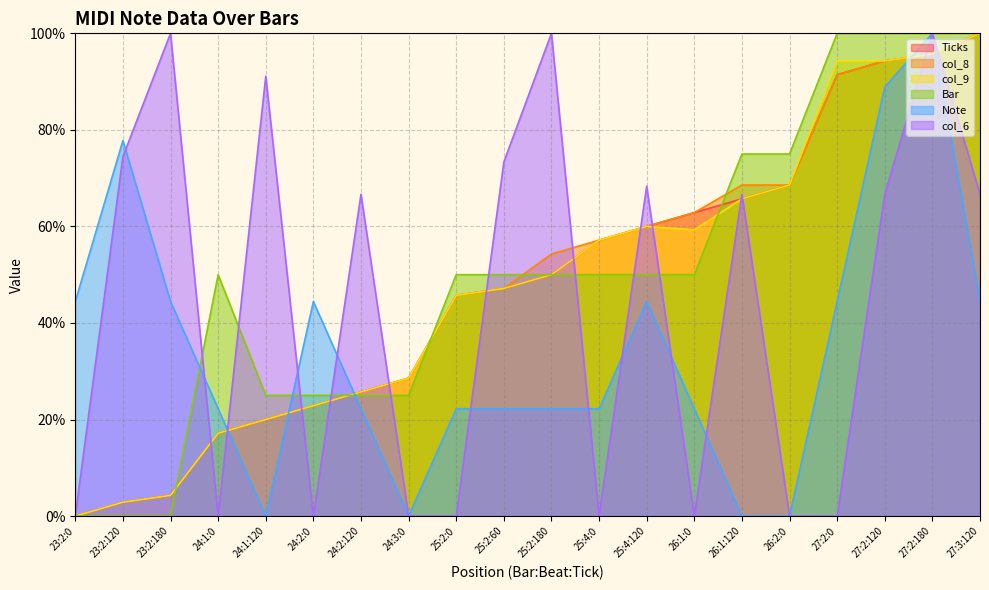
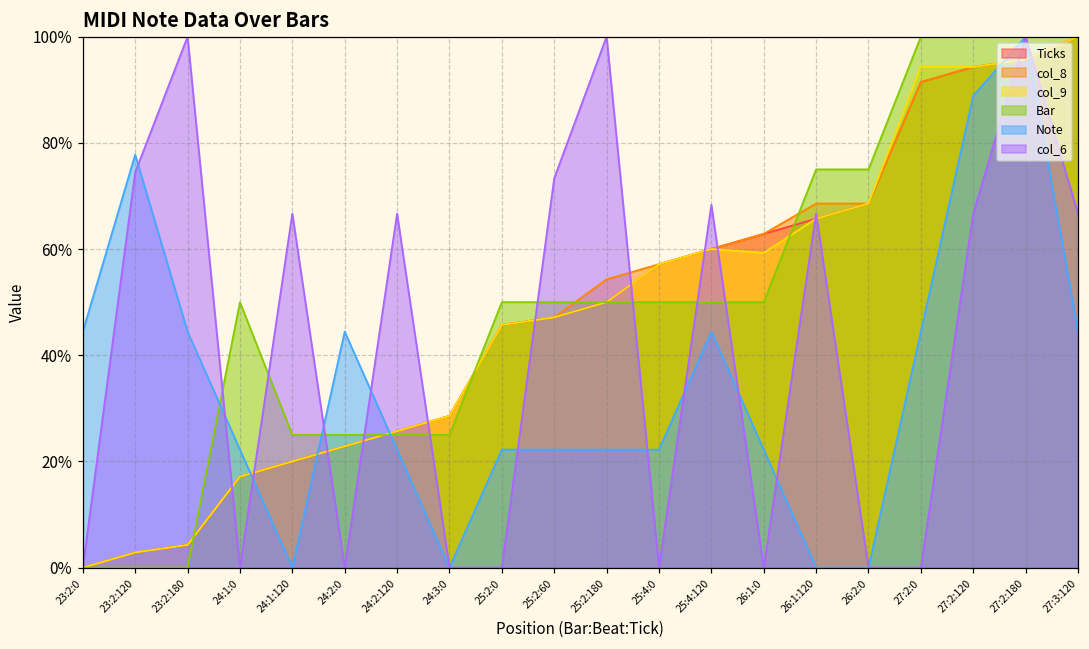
  {
    "col_8": {
      "25:2:180": "54%",
      "26:1:120": "69%"
    },
    "col_9": {
      "26:1:0": "59%",
      "27:2:0": "94%"
    },
    "Bar": {
      "23:2:120": "0%",
      "23:2:180": "0%",
      "24:1:0": "50%",
      "24:1:120": "25%",
      "24:2:0": "25%",
      "24:2:120": "25%",
      "24:3:0": "25%",
      "25:2:0": "50%",
      "25:2:60": "50%",
      "25:4:0": "50%",
      "25:4:120": "50%",
      "26:1:0": "50%",
      "26:1:120": "75%",
      "26:2:0": "75%",
      "27:2:0": "100%",
      "27:2:120": "100%"
    },
    "Note": {
      "23:2:0": "44%",
      "23:2:120": "78%",
      "23:2:180": "44%",
      "24:1:0": "22%",
      "24:1:120": "0%",
      "24:2:0": "44%",
      "24:2:120": "22%",
      "25:2:0": "22%",
      "25:2:60": "22%",
      "25:2:180": "22%",
      "25:4:0": "22%",
      "25:4:120": "44%",
      "26:1:0": "22%",
      "26:1:120": "0%",
      "27:2:0": "44%",
      "27:2:120": "89%",
      "27:3:120": "44%"
    },
    "col_6": {
      "23:2:120": "74%",
      "23:2:180": "100%",
      "24:1:0": "0%",
-     "24:1:120": "91%",
+     "24:1:120": "67%",
      "24:2:0": "0%",
      "24:2:120": "67%",
      "25:2:0": "0%",
      "25:2:60": "73%",
      "25:2:180": "100%",
      "25:4:0": "0%",
      "25:4:120": "68%",
      "26:1:0": "0%",
      "26:1:120": "67%",
      "27:2:0": "0%",
      "27:2:120": "67%",
      "27:3:120": "67%"
    }
  }
